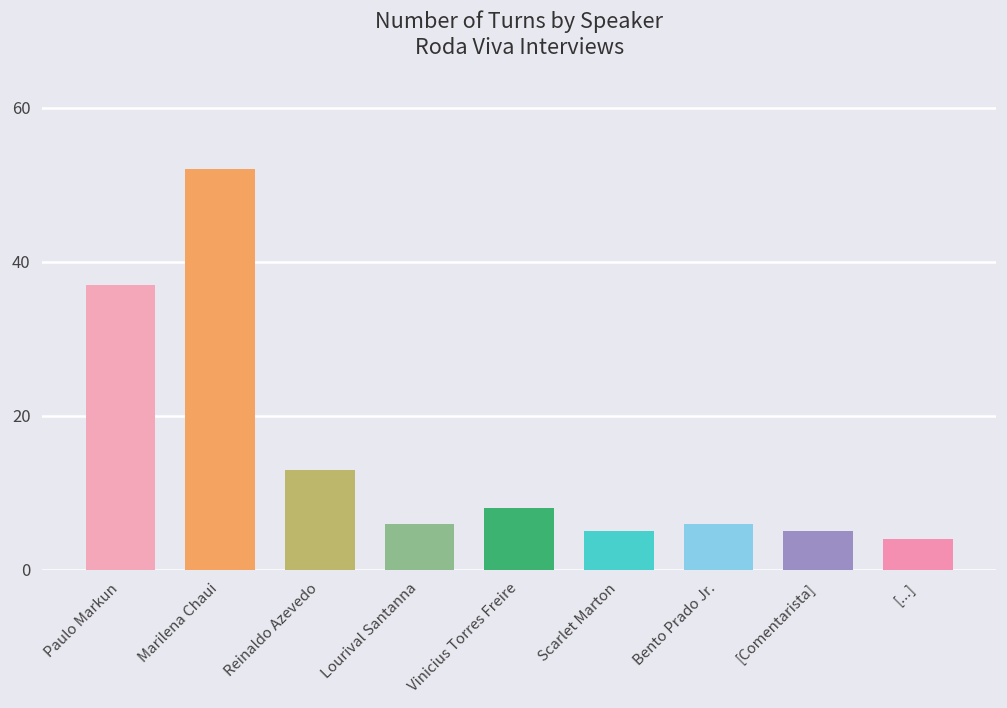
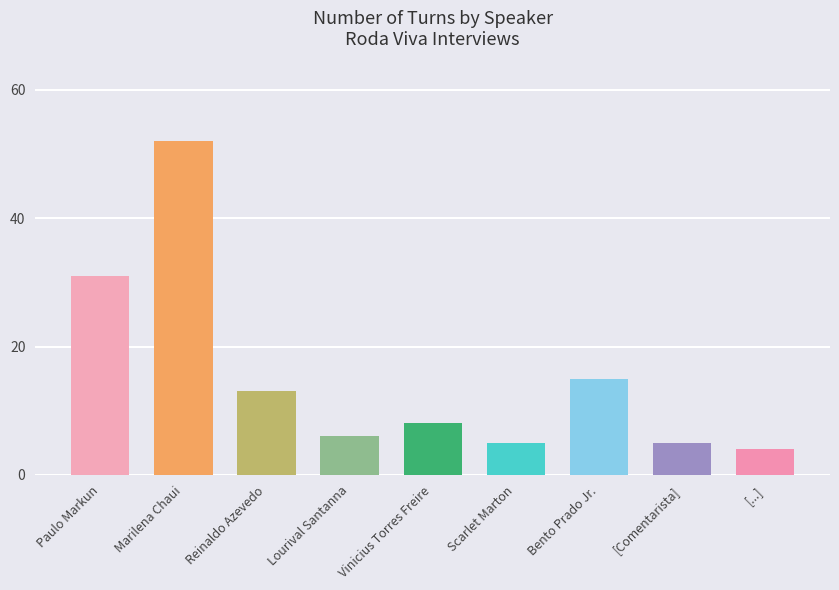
  {
-   "Paulo Markun": 37,
+   "Paulo Markun": 31,
    "Marilena Chaui": 52,
    "Reinaldo Azevedo": 13,
    "Lourival Santanna": 6,
    "Vinicius Torres Freire": 8,
    "Scarlet Marton": 5,
-   "Bento Prado Jr.": 6,
+   "Bento Prado Jr.": 15,
    "[Comentarista]": 5,
    "[...]": 4
  }
